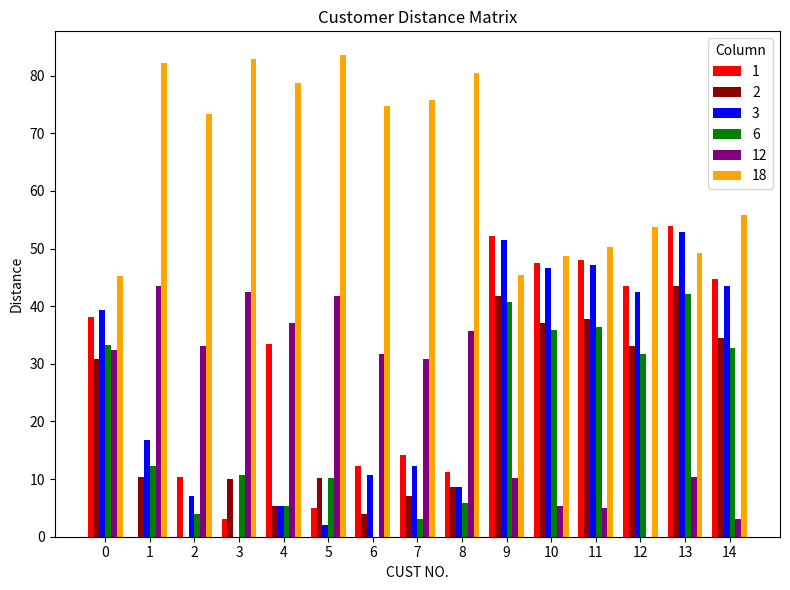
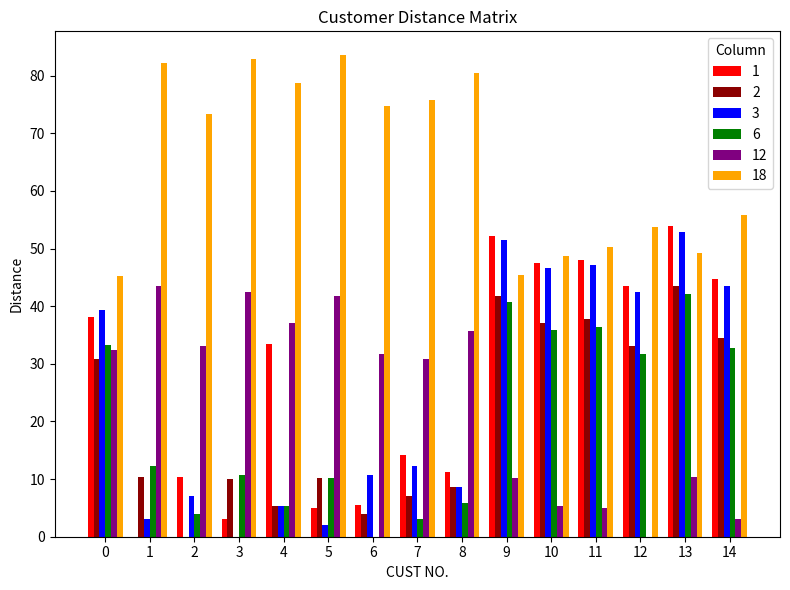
  {
    "1": {
      "0": 38,
      "1": 0,
      "2": 10,
      "3": 3,
      "4": 34,
      "5": 5,
-     "6": 12,
+     "6": 5,
      "7": 14,
      "8": 11,
      "9": 52,
      "10": 47,
      "11": 48,
      "12": 43,
      "13": 54,
      "14": 45
    },
    "2": {
      "0": 31,
      "1": 10,
      "2": 0,
      "3": 10,
      "4": 5,
      "5": 10,
      "6": 4,
      "7": 7,
      "8": 9,
      "9": 42,
      "10": 37,
      "11": 38,
      "12": 33,
      "13": 43,
      "14": 34
    },
    "3": {
      "0": 39,
-     "1": 17,
+     "1": 3,
      "2": 7,
      "3": 0,
      "4": 5,
      "5": 2,
      "6": 11,
      "7": 12,
      "8": 9,
      "9": 51,
      "10": 47,
      "11": 47,
      "12": 42,
      "13": 53,
      "14": 43
    },
    "6": {
      "0": 33,
      "1": 12,
      "2": 4,
      "3": 11,
      "4": 5,
      "5": 10,
      "6": 0,
      "7": 3,
      "8": 6,
      "9": 41,
      "10": 36,
      "11": 36,
      "12": 32,
      "13": 42,
      "14": 33
    },
    "12": {
      "0": 32,
      "1": 43,
      "2": 33,
      "3": 42,
      "4": 37,
      "5": 42,
      "6": 32,
      "7": 31,
      "8": 36,
      "9": 10,
      "10": 5,
      "11": 5,
      "12": 0,
      "13": 10,
      "14": 3
    },
    "18": {
      "0": 45,
      "1": 82,
      "2": 73,
      "3": 83,
      "4": 79,
      "5": 84,
      "6": 75,
      "7": 76,
      "8": 80,
      "9": 45,
      "10": 49,
      "11": 50,
      "12": 54,
      "13": 49,
      "14": 56
    }
  }
